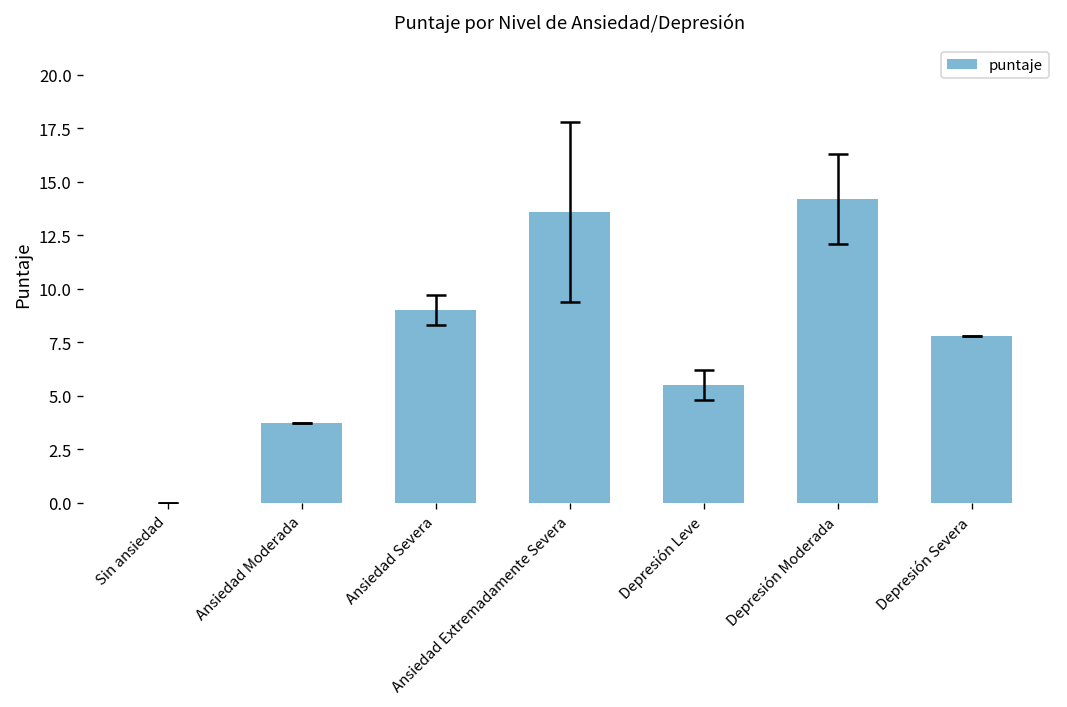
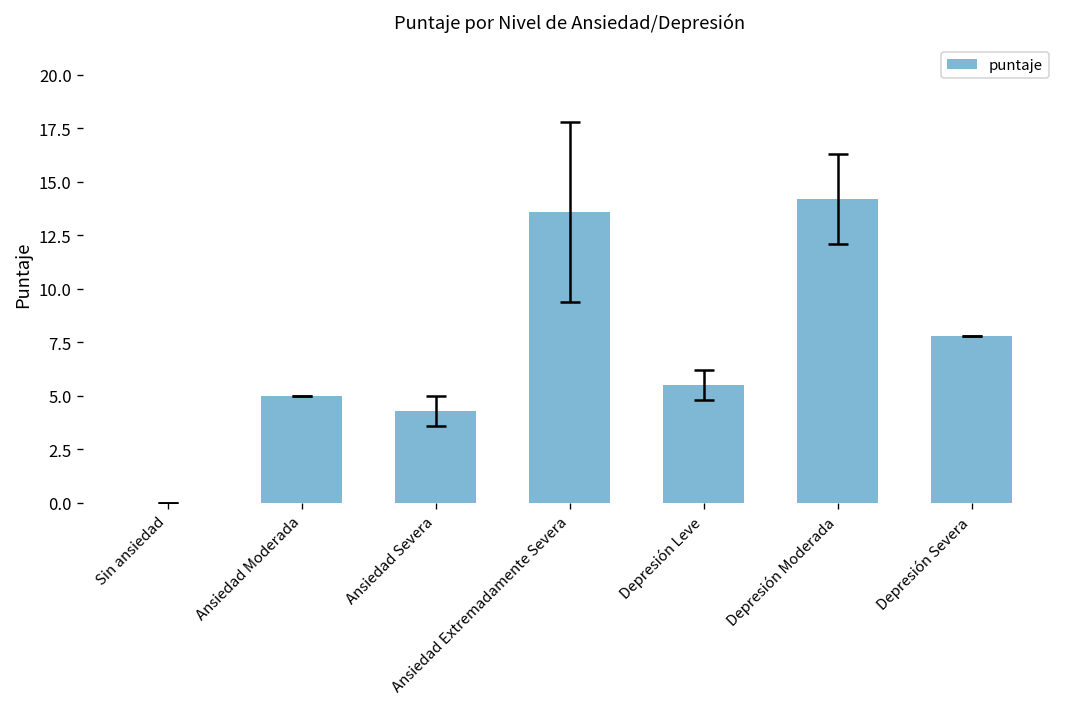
  {
    "puntaje": {
      "Sin ansiedad": 0.0,
-     "Ansiedad Moderada": 3.7,
-     "Ansiedad Severa": 9.0,
+     "Ansiedad Moderada": 5.0,
+     "Ansiedad Severa": 4.3,
      "Ansiedad Extremadamente Severa": 13.6,
      "Depresión Leve": 5.5,
      "Depresión Moderada": 14.2,
      "Depresión Severa": 7.8
    }
  }
